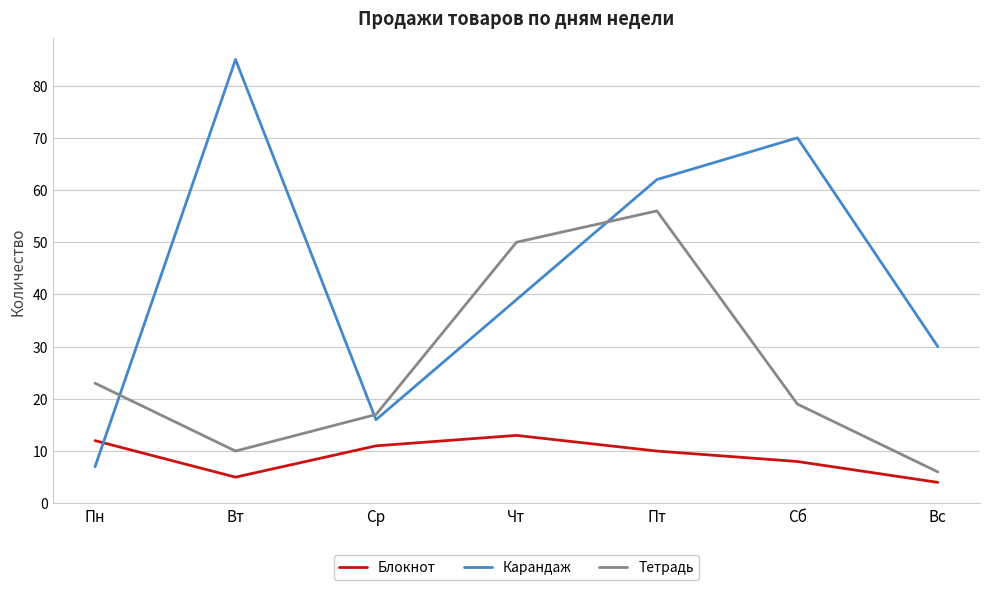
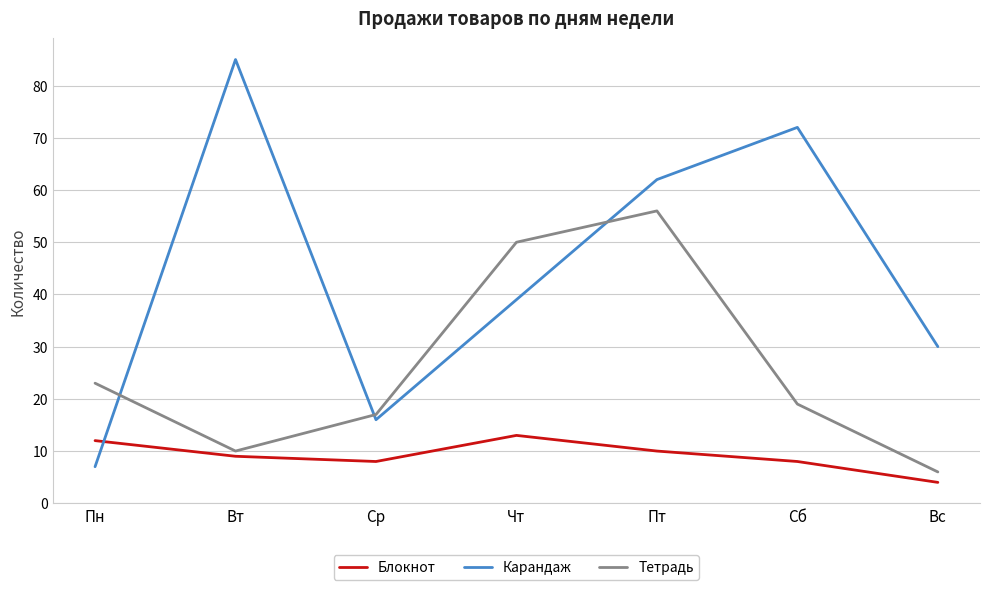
  {
    "Блокнот": {
      "Пн": 12,
-     "Вт": 5,
-     "Ср": 11,
+     "Вт": 9,
+     "Ср": 8,
      "Чт": 13,
      "Пт": 10,
      "Сб": 8,
      "Вс": 4
    },
    "Карандаж": {
      "Пн": 7,
      "Вт": 85,
      "Ср": 16,
      "Чт": 39,
      "Пт": 62,
-     "Сб": 70,
+     "Сб": 72,
      "Вс": 30
    },
    "Тетрадь": {
      "Пн": 23,
      "Вт": 10,
      "Ср": 17,
      "Чт": 50,
      "Пт": 56,
      "Сб": 19,
      "Вс": 6
    }
  }
